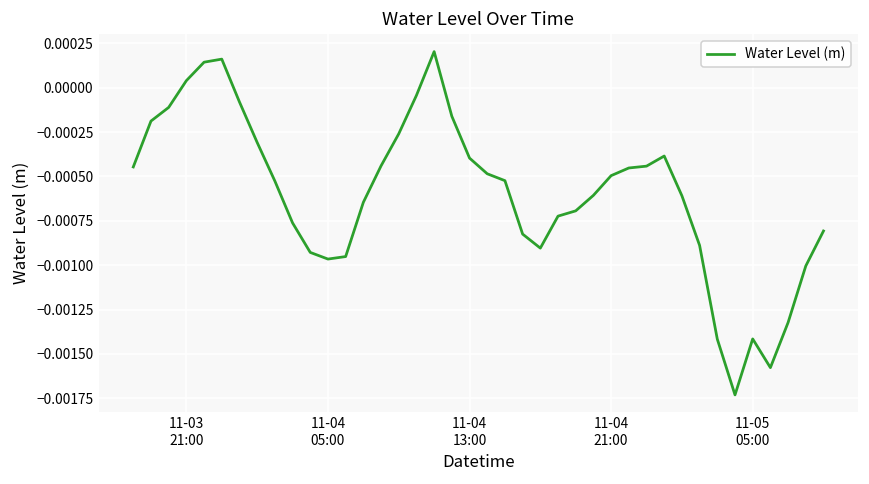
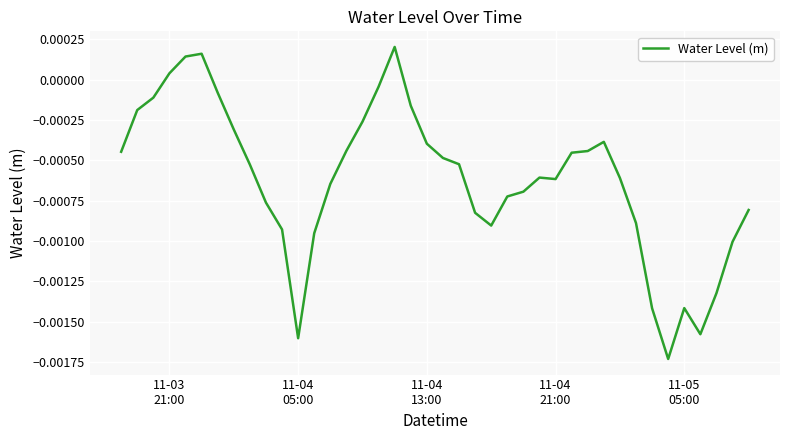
  {
    "11-03 21:00": 0.00004,
-   "11-04 05:00": -0.00097,
+   "11-04 05:00": -0.00160,
    "11-04 13:00": -0.00040,
-   "11-04 21:00": -0.00050,
+   "11-04 21:00": -0.00062,
    "11-05 05:00": -0.00142
  }
